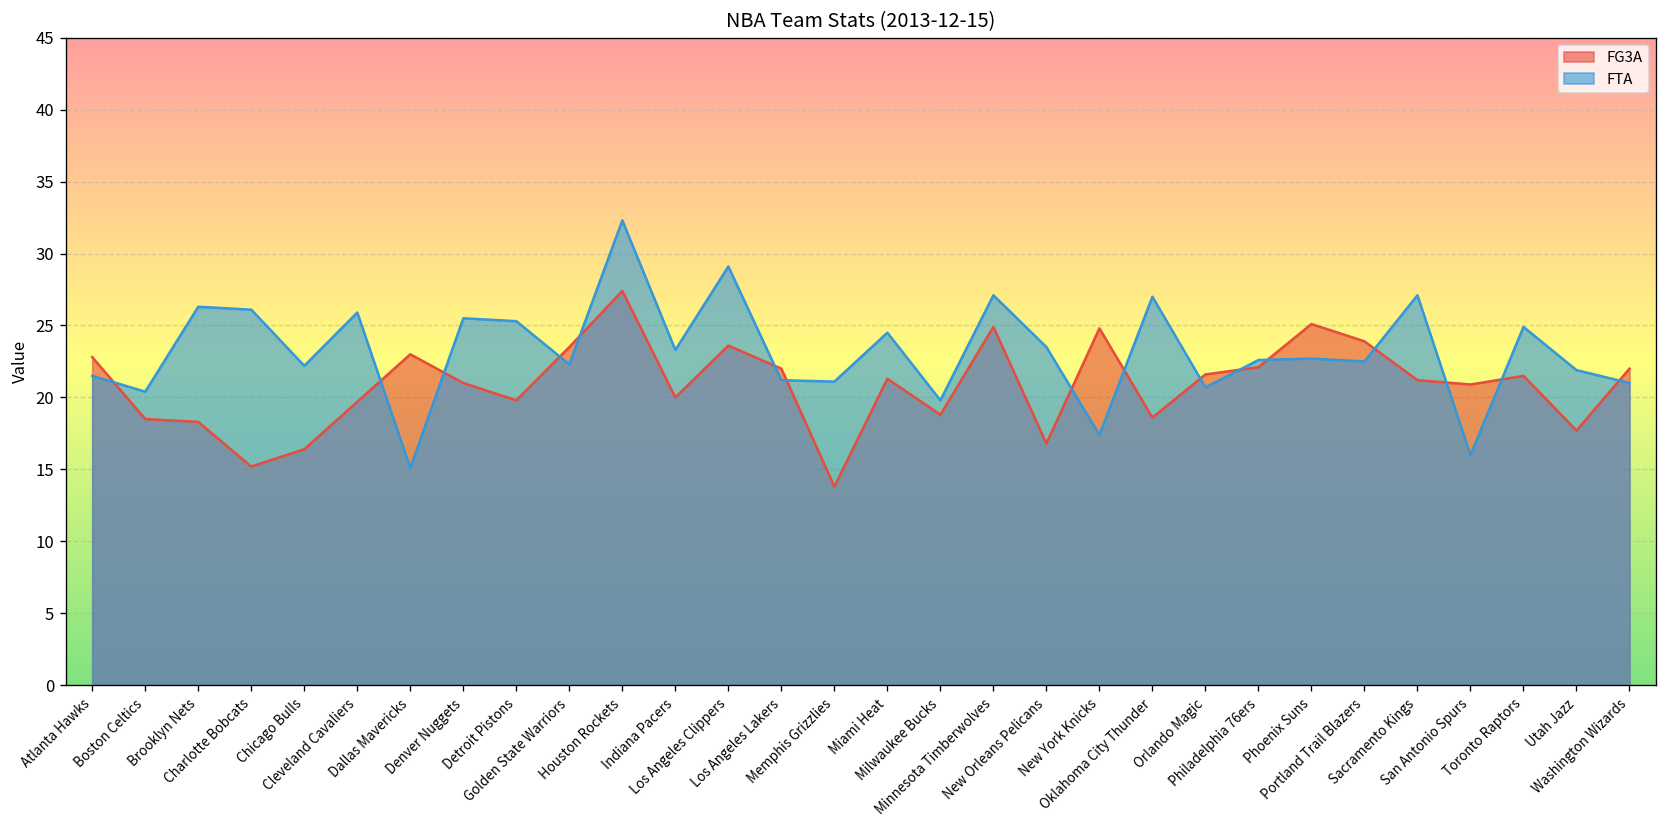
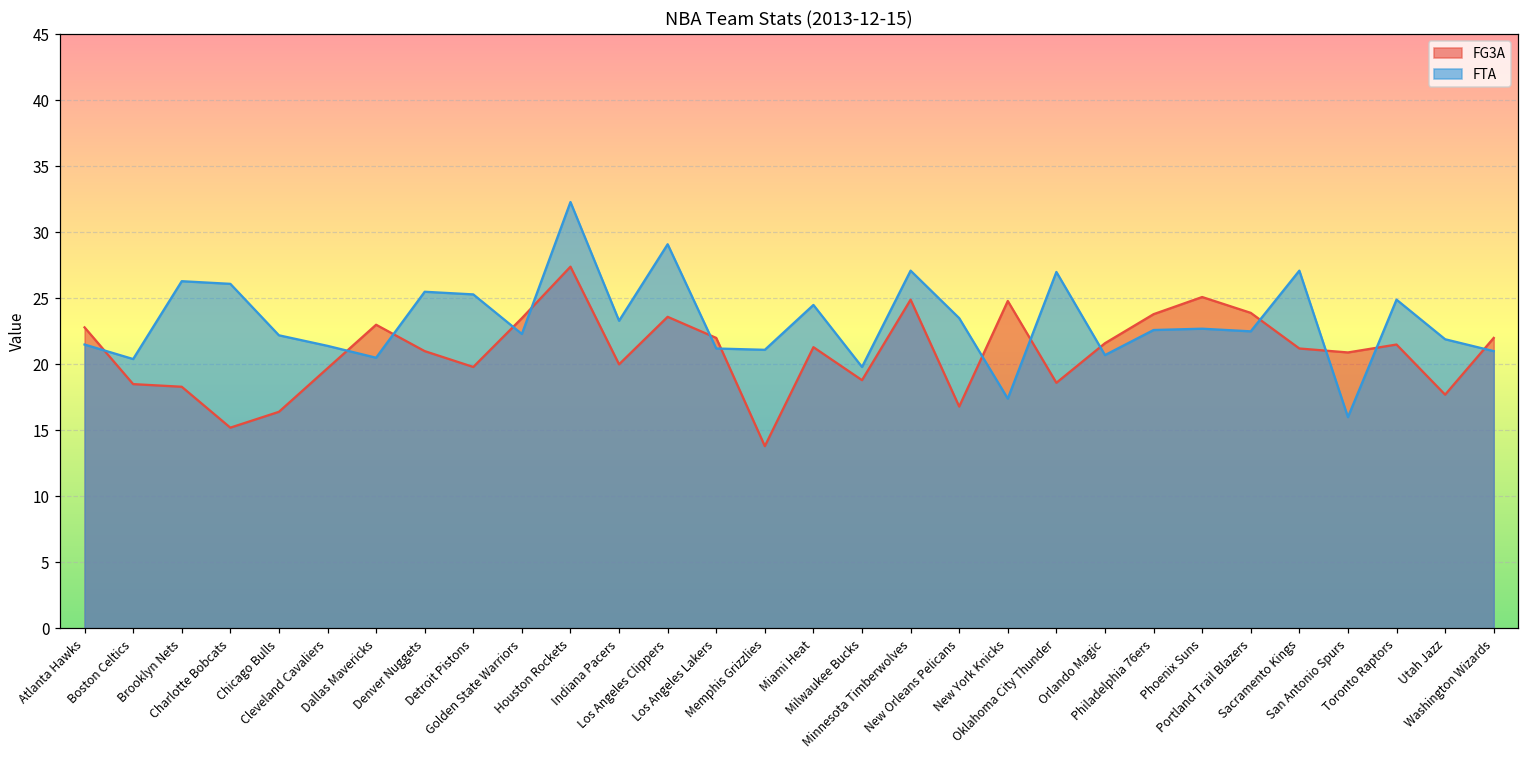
  {
    "FG3A": {
      "Atlanta Hawks": 22.8,
      "Boston Celtics": 18.5,
      "Brooklyn Nets": 18.3,
      "Charlotte Bobcats": 15.2,
      "Chicago Bulls": 16.4,
      "Cleveland Cavaliers": 19.7,
      "Dallas Mavericks": 23.0,
      "Denver Nuggets": 21.0,
      "Detroit Pistons": 19.8,
      "Golden State Warriors": 23.5,
      "Houston Rockets": 27.4,
      "Indiana Pacers": 20.0,
      "Los Angeles Clippers": 23.6,
      "Los Angeles Lakers": 22.0,
      "Memphis Grizzlies": 13.8,
      "Miami Heat": 21.3,
      "Milwaukee Bucks": 18.8,
      "Minnesota Timberwolves": 24.9,
      "New Orleans Pelicans": 16.8,
      "New York Knicks": 24.8,
      "Oklahoma City Thunder": 18.6,
      "Orlando Magic": 21.6,
-     "Philadelphia 76ers": 22.1,
+     "Philadelphia 76ers": 23.8,
      "Phoenix Suns": 25.1,
      "Portland Trail Blazers": 23.9,
      "Sacramento Kings": 21.2,
      "San Antonio Spurs": 20.9,
      "Toronto Raptors": 21.5,
      "Utah Jazz": 17.7,
      "Washington Wizards": 22.0
    },
    "FTA": {
      "Atlanta Hawks": 21.5,
      "Boston Celtics": 20.4,
      "Brooklyn Nets": 26.3,
      "Charlotte Bobcats": 26.1,
      "Chicago Bulls": 22.2,
-     "Cleveland Cavaliers": 25.9,
-     "Dallas Mavericks": 15.1,
+     "Cleveland Cavaliers": 21.4,
+     "Dallas Mavericks": 20.5,
      "Denver Nuggets": 25.5,
      "Detroit Pistons": 25.3,
      "Golden State Warriors": 22.3,
      "Houston Rockets": 32.3,
      "Indiana Pacers": 23.3,
      "Los Angeles Clippers": 29.1,
      "Los Angeles Lakers": 21.2,
      "Memphis Grizzlies": 21.1,
      "Miami Heat": 24.5,
      "Milwaukee Bucks": 19.8,
      "Minnesota Timberwolves": 27.1,
      "New Orleans Pelicans": 23.5,
      "New York Knicks": 17.4,
      "Oklahoma City Thunder": 27.0,
      "Orlando Magic": 20.7,
      "Philadelphia 76ers": 22.6,
      "Phoenix Suns": 22.7,
      "Portland Trail Blazers": 22.5,
      "Sacramento Kings": 27.1,
      "San Antonio Spurs": 16.0,
      "Toronto Raptors": 24.9,
      "Utah Jazz": 21.9,
      "Washington Wizards": 21.0
    }
  }
